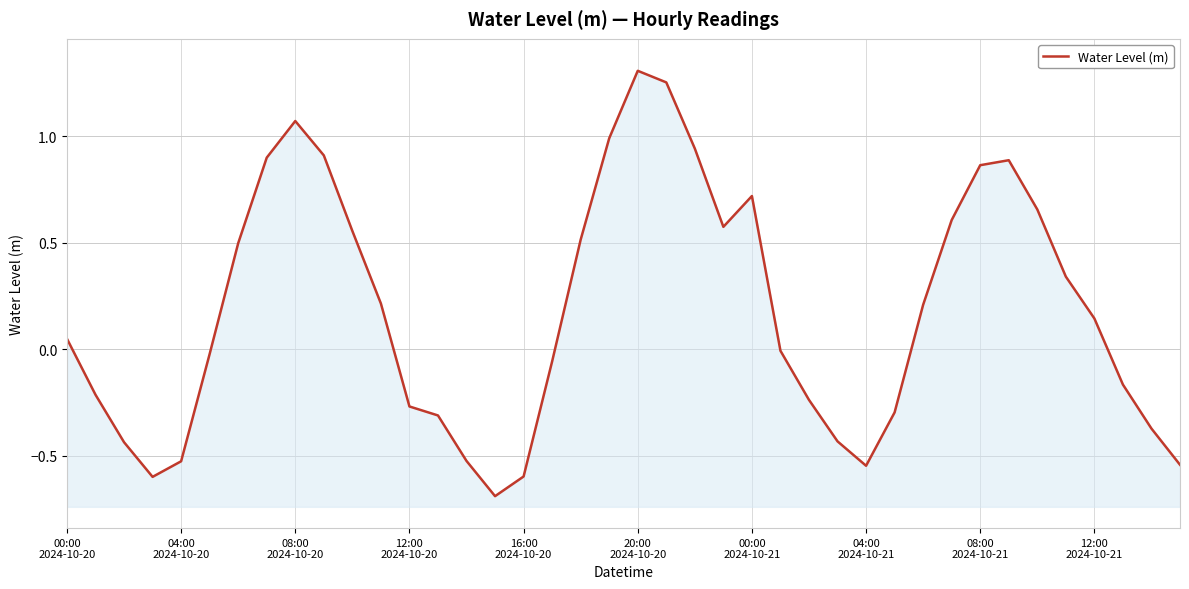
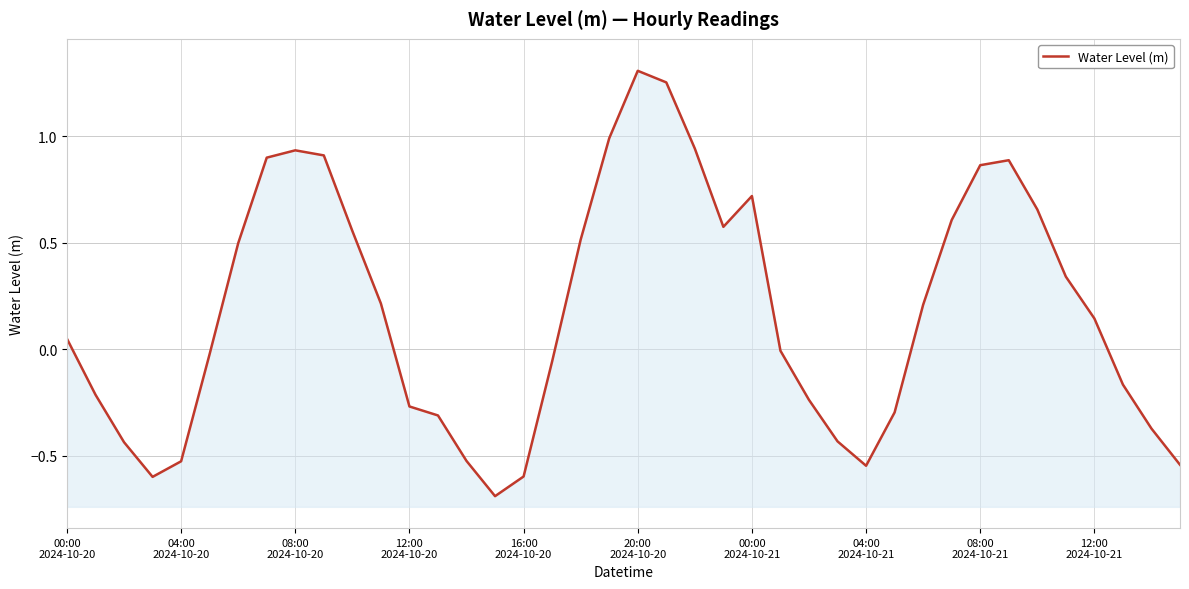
  {
    "00:00 2024-10-20": 0.05,
    "04:00 2024-10-20": -0.52,
-   "08:00 2024-10-20": 1.07,
+   "08:00 2024-10-20": 0.93,
    "12:00 2024-10-20": -0.27,
    "16:00 2024-10-20": -0.60,
    "20:00 2024-10-20": 1.31,
    "00:00 2024-10-21": 0.72,
    "04:00 2024-10-21": -0.55,
    "08:00 2024-10-21": 0.86,
    "12:00 2024-10-21": 0.15
  }
